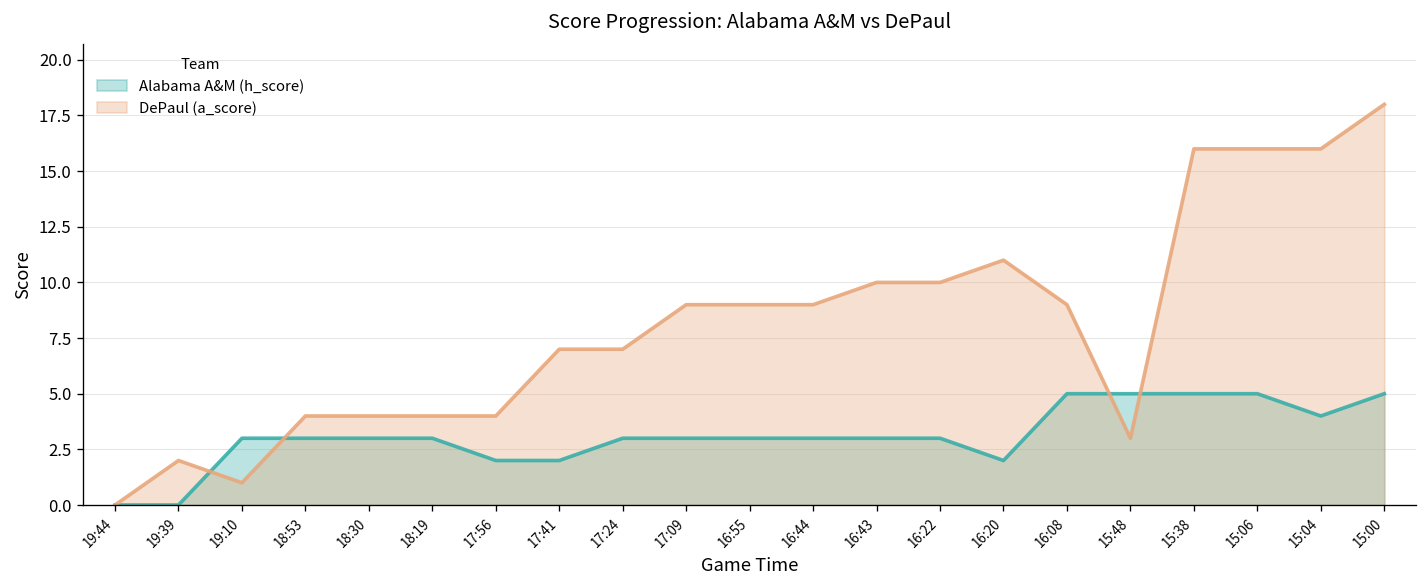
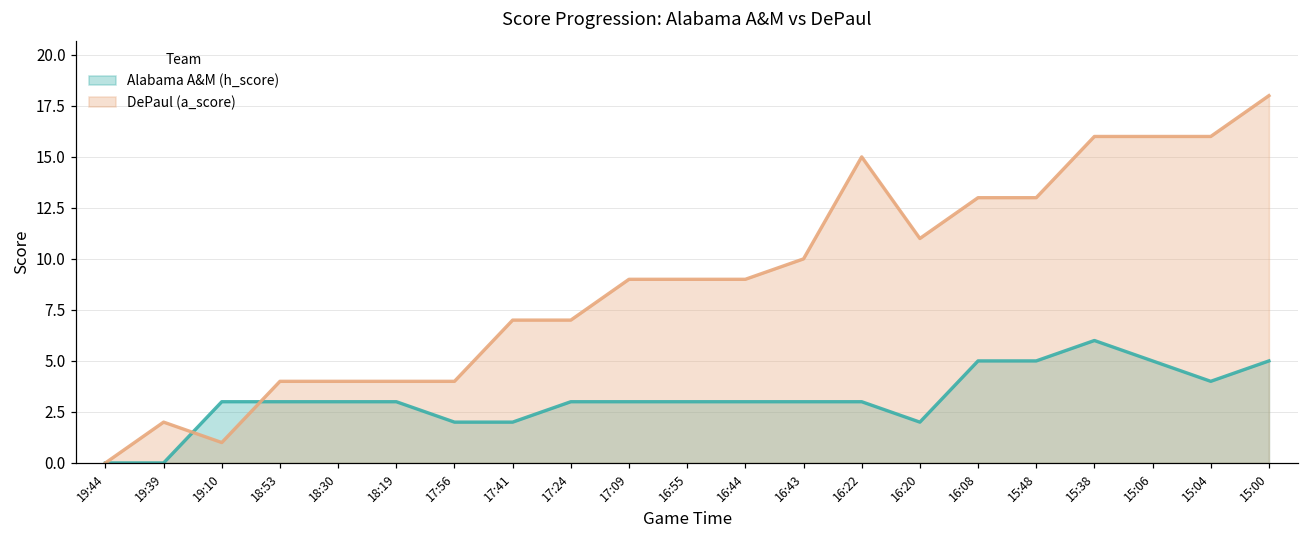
  {
    "Alabama A&M (h_score)": {
      "19:39": 0,
      "19:10": 3,
      "18:53": 3,
      "18:30": 3,
      "18:19": 3,
      "17:56": 2,
      "17:41": 2,
      "17:24": 3,
      "17:09": 3,
      "16:55": 3,
      "16:44": 3,
      "16:43": 3,
      "16:22": 3,
      "16:20": 2,
      "16:08": 5,
      "15:48": 5,
-     "15:38": 5,
+     "15:38": 6,
      "15:06": 5,
      "15:04": 4,
      "15:00": 5
    },
    "DePaul (a_score)": {
      "19:39": 2,
      "19:10": 1,
      "18:53": 4,
      "18:30": 4,
      "18:19": 4,
      "17:56": 4,
      "17:41": 7,
      "17:24": 7,
      "17:09": 9,
      "16:55": 9,
      "16:44": 9,
      "16:43": 10,
-     "16:22": 10,
+     "16:22": 15,
      "16:20": 11,
-     "16:08": 9,
-     "15:48": 3,
+     "16:08": 13,
+     "15:48": 13,
      "15:38": 16,
      "15:06": 16,
      "15:04": 16,
      "15:00": 18
    }
  }
